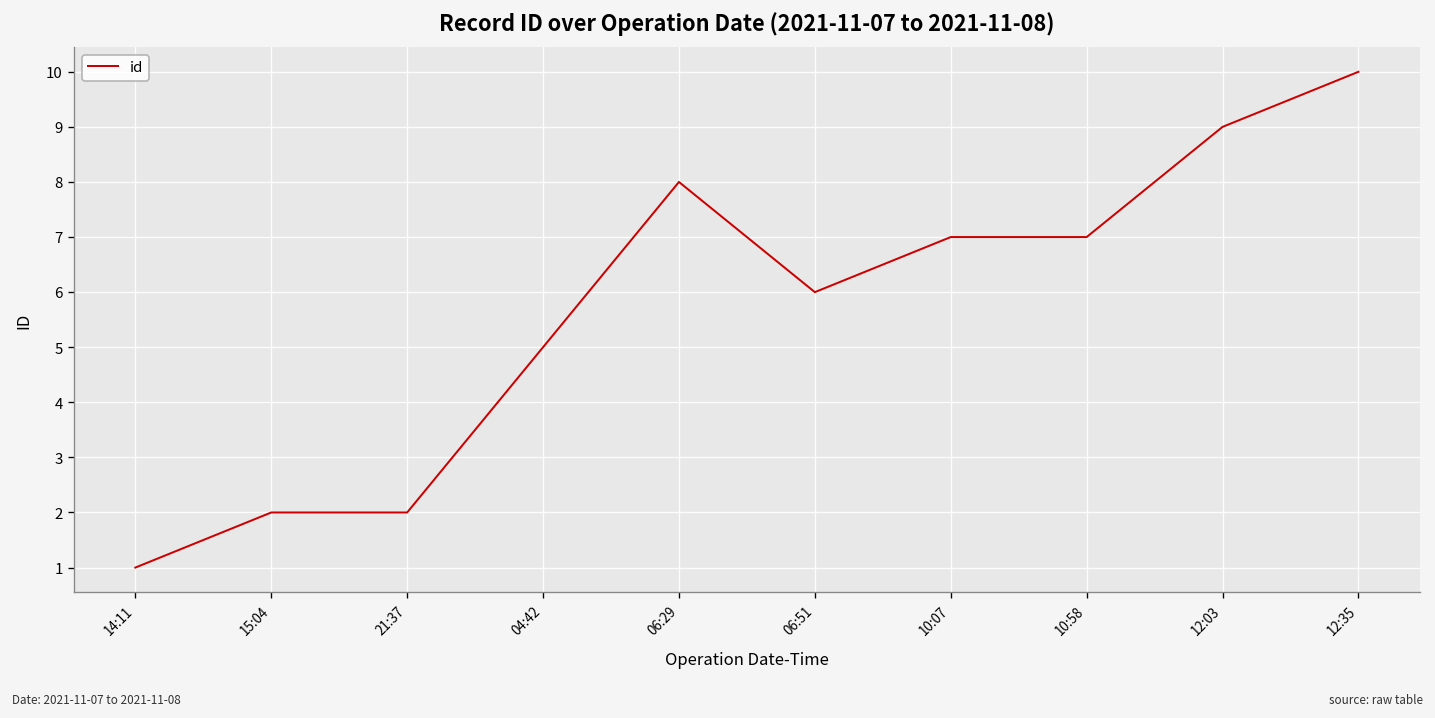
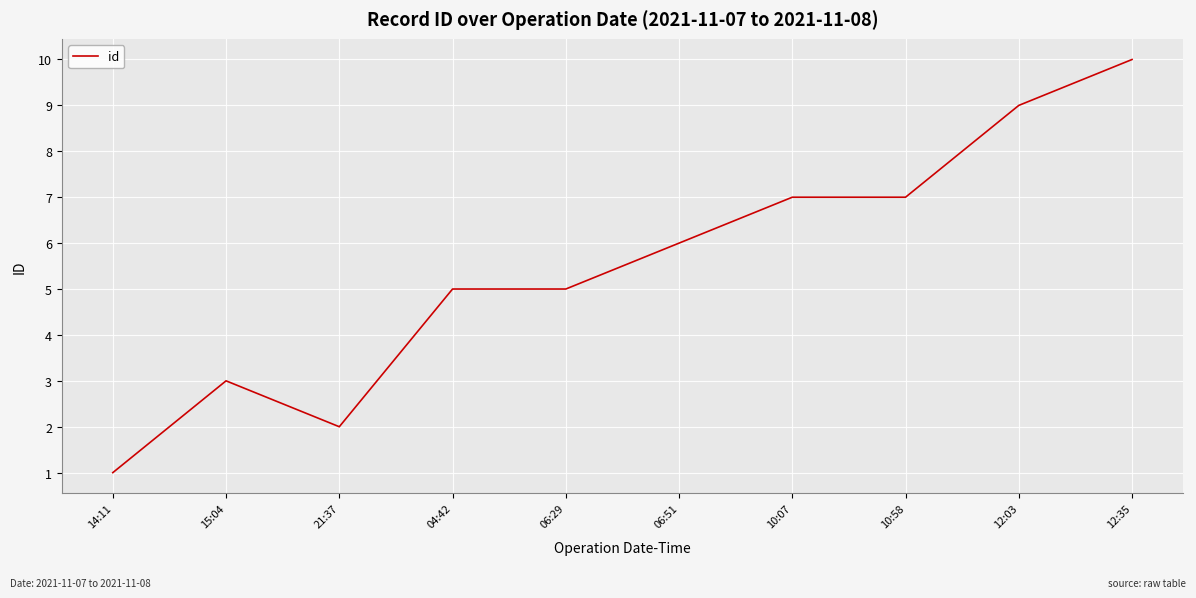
  {
    "14:11": 1,
-   "15:04": 2,
+   "15:04": 3,
    "21:37": 2,
    "04:42": 5,
-   "06:29": 8,
+   "06:29": 5,
    "06:51": 6,
    "10:07": 7,
    "10:58": 7,
    "12:03": 9,
    "12:35": 10
  }
